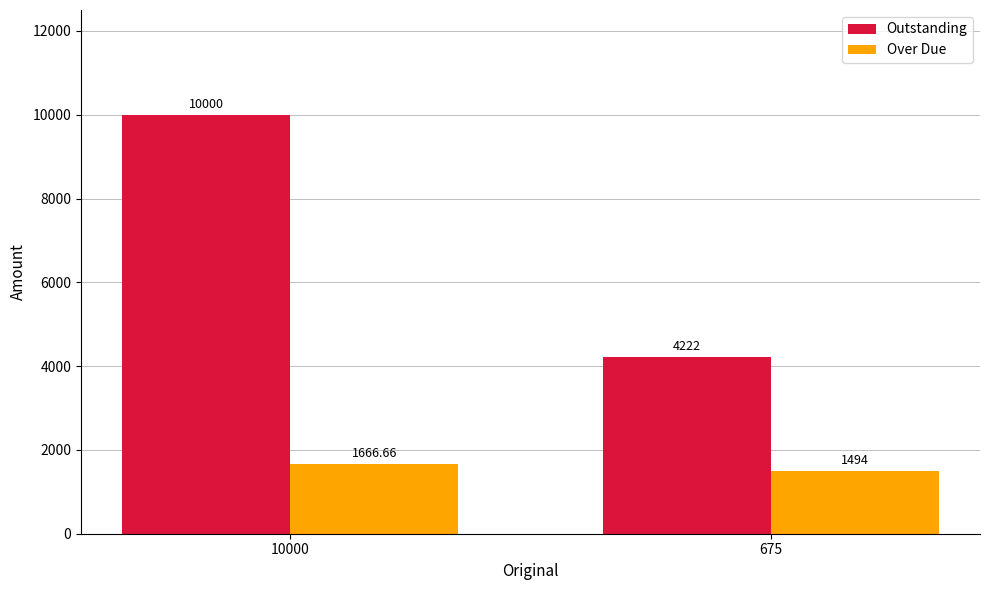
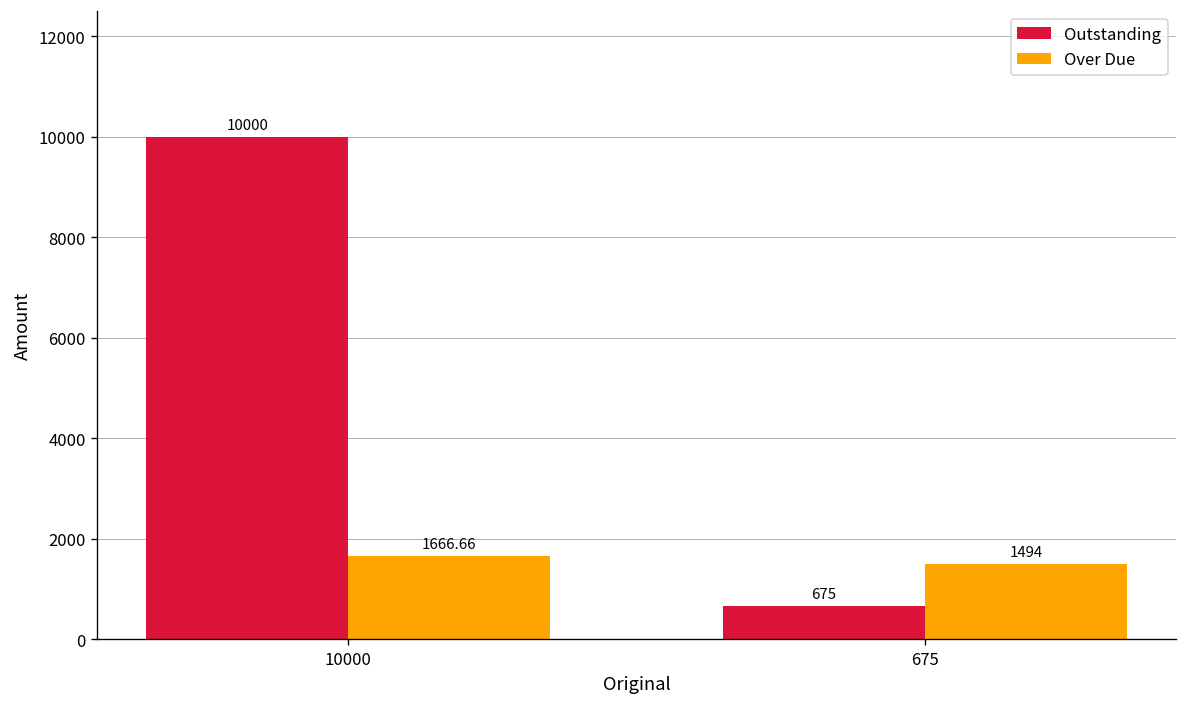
  {
    "Outstanding": {
      "10000": 10000,
-     "675": 4222
+     "675": 675
    },
    "Over Due": {
      "10000": 1666.66,
      "675": 1494
    }
  }
